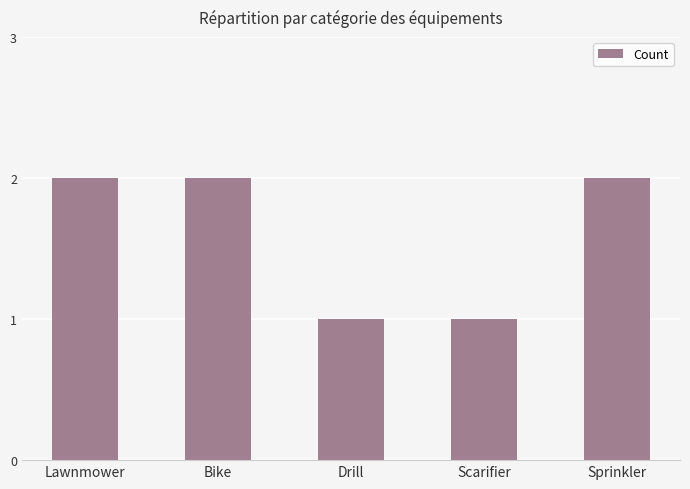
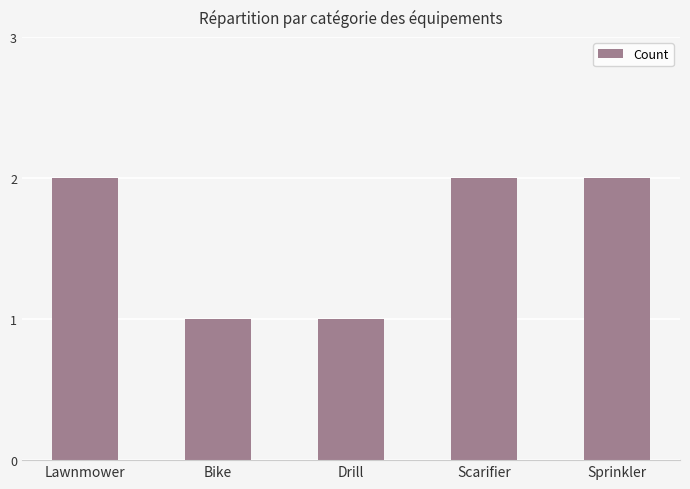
  {
    "Lawnmower": 2,
-   "Bike": 2,
+   "Bike": 1,
    "Drill": 1,
-   "Scarifier": 1,
+   "Scarifier": 2,
    "Sprinkler": 2
  }
